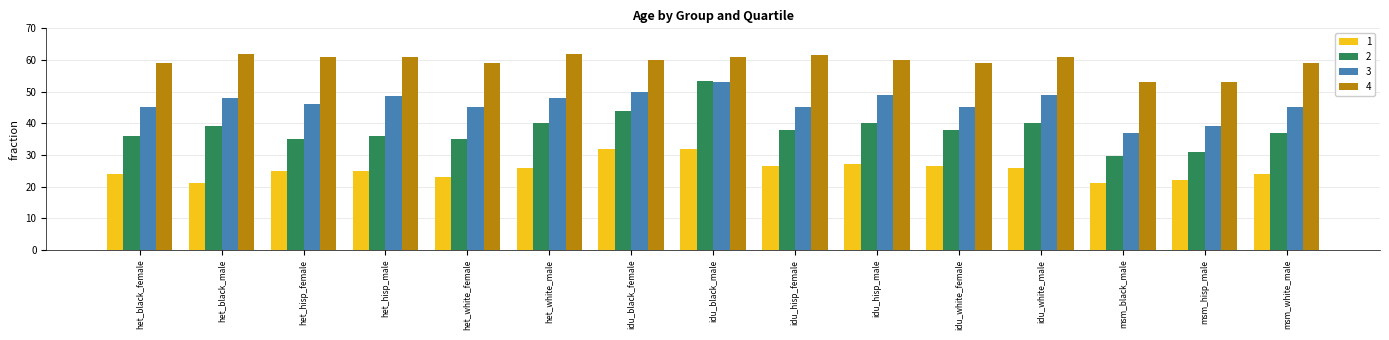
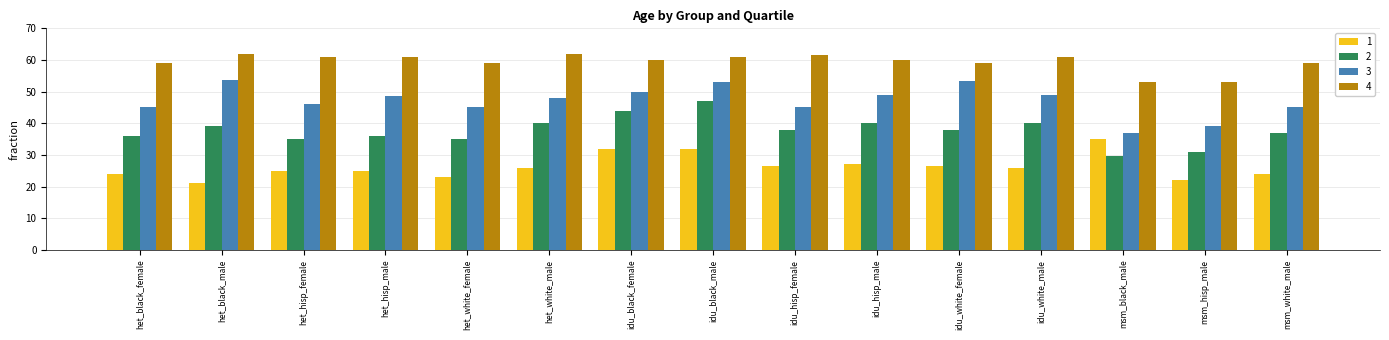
  {
    "1": {
      "het_black_female": 24,
      "het_black_male": 21,
      "het_hisp_female": 25,
      "het_hisp_male": 25,
      "het_white_female": 23,
      "het_white_male": 26,
      "idu_black_female": 32,
      "idu_black_male": 32,
      "idu_hisp_female": 26,
      "idu_hisp_male": 27,
      "idu_white_female": 26,
      "idu_white_male": 26,
-     "msm_black_male": 21,
+     "msm_black_male": 35,
      "msm_hisp_male": 22,
      "msm_white_male": 24
    },
    "2": {
      "het_black_female": 36,
      "het_black_male": 39,
      "het_hisp_female": 35,
      "het_hisp_male": 36,
      "het_white_female": 35,
      "het_white_male": 40,
      "idu_black_female": 44,
-     "idu_black_male": 53,
+     "idu_black_male": 47,
      "idu_hisp_female": 38,
      "idu_hisp_male": 40,
      "idu_white_female": 38,
      "idu_white_male": 40,
      "msm_black_male": 30,
      "msm_hisp_male": 31,
      "msm_white_male": 37
    },
    "3": {
      "het_black_female": 45,
-     "het_black_male": 48,
+     "het_black_male": 54,
      "het_hisp_female": 46,
      "het_hisp_male": 49,
      "het_white_female": 45,
      "het_white_male": 48,
      "idu_black_female": 50,
      "idu_black_male": 53,
      "idu_hisp_female": 45,
      "idu_hisp_male": 49,
-     "idu_white_female": 45,
+     "idu_white_female": 54,
      "idu_white_male": 49,
      "msm_black_male": 37,
      "msm_hisp_male": 39,
      "msm_white_male": 45
    },
    "4": {
      "het_black_female": 59,
      "het_black_male": 62,
      "het_hisp_female": 61,
      "het_hisp_male": 61,
      "het_white_female": 59,
      "het_white_male": 62,
      "idu_black_female": 60,
      "idu_black_male": 61,
      "idu_hisp_female": 62,
      "idu_hisp_male": 60,
      "idu_white_female": 59,
      "idu_white_male": 61,
      "msm_black_male": 53,
      "msm_hisp_male": 53,
      "msm_white_male": 59
    }
  }
